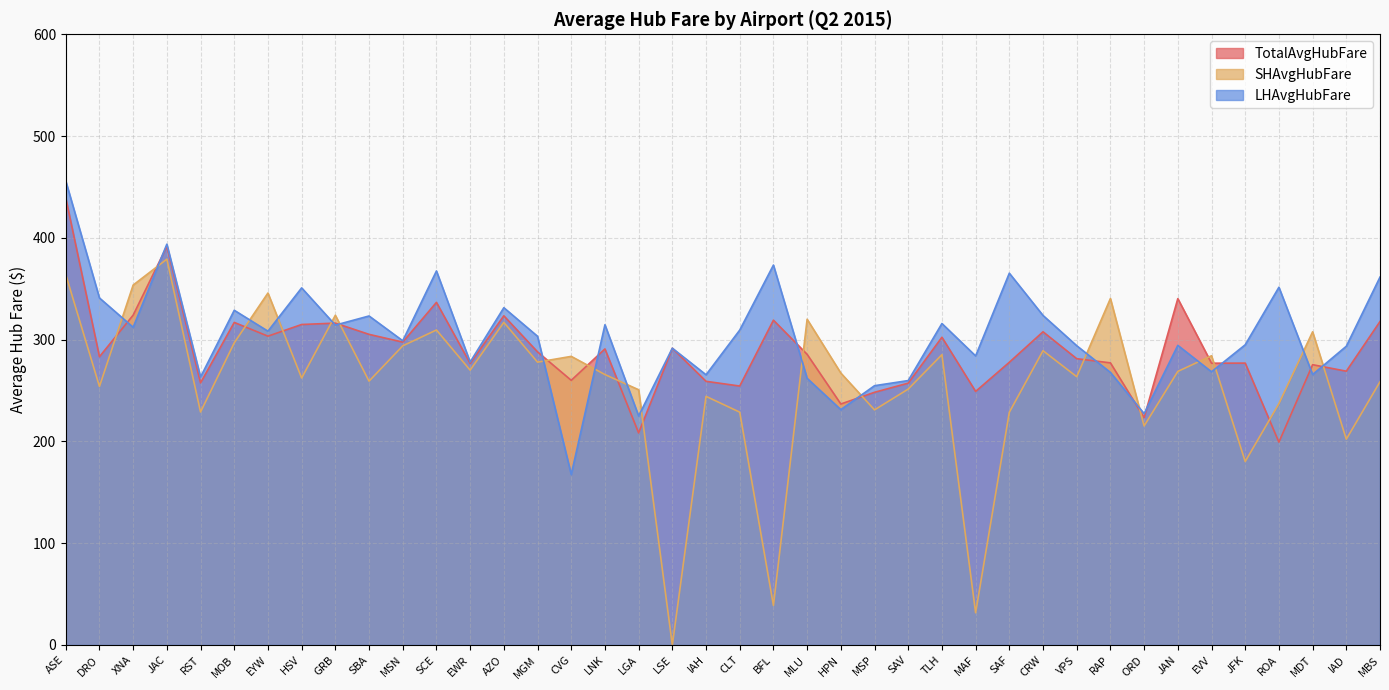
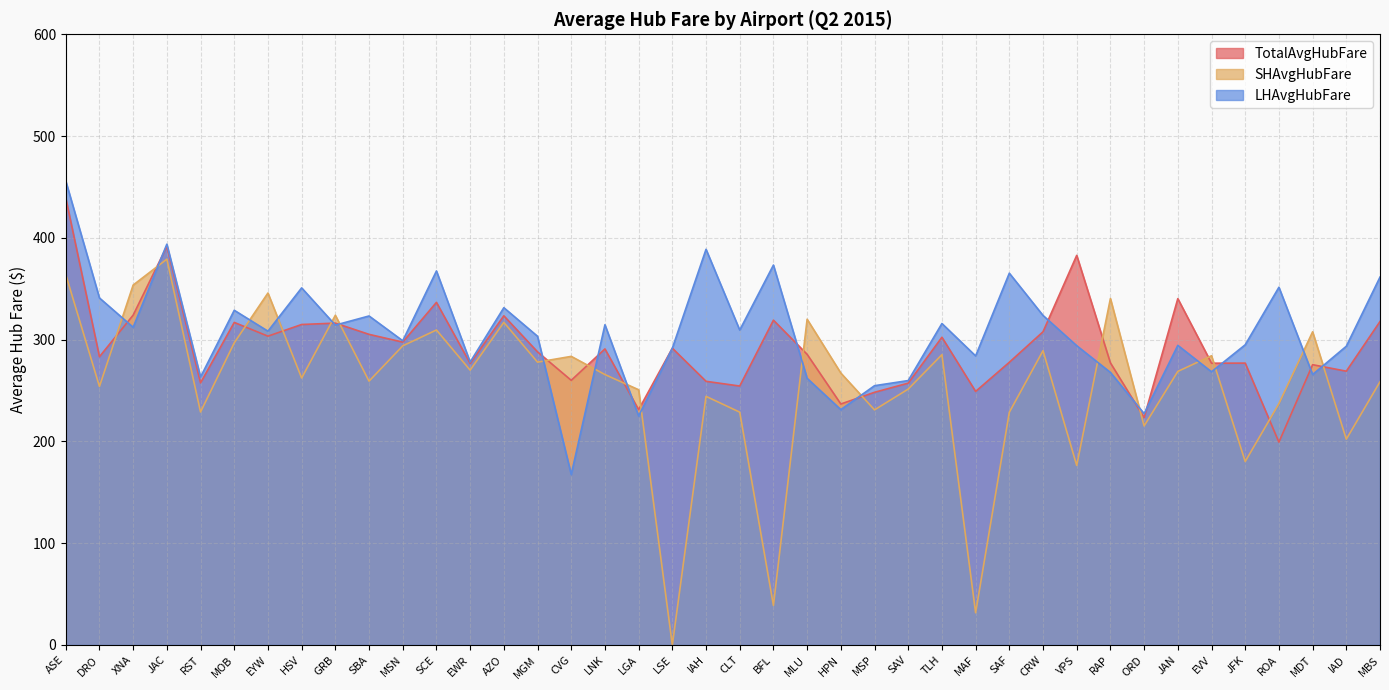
  {
    "TotalAvgHubFare": {
      "ASE": 439,
      "DRO": 283,
      "XNA": 324,
      "RST": 258,
      "MOB": 317,
      "EYW": 303,
      "HSV": 315,
      "SBA": 305,
      "SCE": 337,
      "AZO": 323,
      "MGM": 288,
      "CVG": 260,
      "LNK": 291,
-     "LGA": 208,
+     "LGA": 231,
      "IAH": 259,
      "CLT": 254,
      "BFL": 319,
      "MLU": 286,
      "HPN": 237,
      "MSP": 248,
      "TLH": 302,
      "MAF": 249,
      "SAF": 278,
      "CRW": 308,
-     "VPS": 281,
+     "VPS": 383,
      "RAP": 277,
      "ORD": 223,
      "JAN": 340,
      "EVV": 277,
      "JFK": 277,
      "ROA": 199,
      "MDT": 275,
      "IAD": 269,
      "MBS": 318
    },
    "SHAvgHubFare": {
      "ASE": 364,
      "DRO": 254,
      "XNA": 354,
      "JAC": 379,
      "RST": 229,
      "MOB": 297,
      "EYW": 346,
      "HSV": 262,
      "GRB": 324,
      "SBA": 259,
      "MSN": 294,
      "SCE": 309,
      "EWR": 270,
      "AZO": 317,
      "MGM": 278,
      "CVG": 284,
      "LNK": 266,
      "LGA": 251,
      "LSE": 0,
      "IAH": 244,
      "CLT": 229,
      "BFL": 39,
      "MLU": 320,
      "HPN": 267,
      "MSP": 231,
      "SAV": 251,
      "TLH": 285,
      "MAF": 32,
      "SAF": 229,
      "CRW": 289,
-     "VPS": 264,
+     "VPS": 176,
      "RAP": 340,
      "ORD": 215,
      "JAN": 269,
      "EVV": 284,
      "JFK": 180,
      "ROA": 237,
      "MDT": 308,
      "IAD": 202,
      "MBS": 259
    },
    "LHAvgHubFare": {
      "ASE": 456,
      "DRO": 341,
      "XNA": 312,
      "RST": 263,
      "MOB": 329,
      "EYW": 308,
      "HSV": 351,
      "SBA": 323,
      "SCE": 367,
      "AZO": 331,
      "MGM": 303,
      "CVG": 168,
      "LNK": 315,
      "LGA": 225,
-     "IAH": 265,
+     "IAH": 389,
      "CLT": 309,
      "BFL": 373,
      "MLU": 262,
      "HPN": 231,
      "MSP": 255,
      "TLH": 316,
      "MAF": 284,
      "SAF": 365,
      "CRW": 324,
      "VPS": 294,
      "RAP": 268,
      "ORD": 227,
      "JAN": 294,
      "EVV": 268,
      "JFK": 295,
      "ROA": 351,
      "MDT": 266,
      "IAD": 294,
      "MBS": 361
    }
  }
